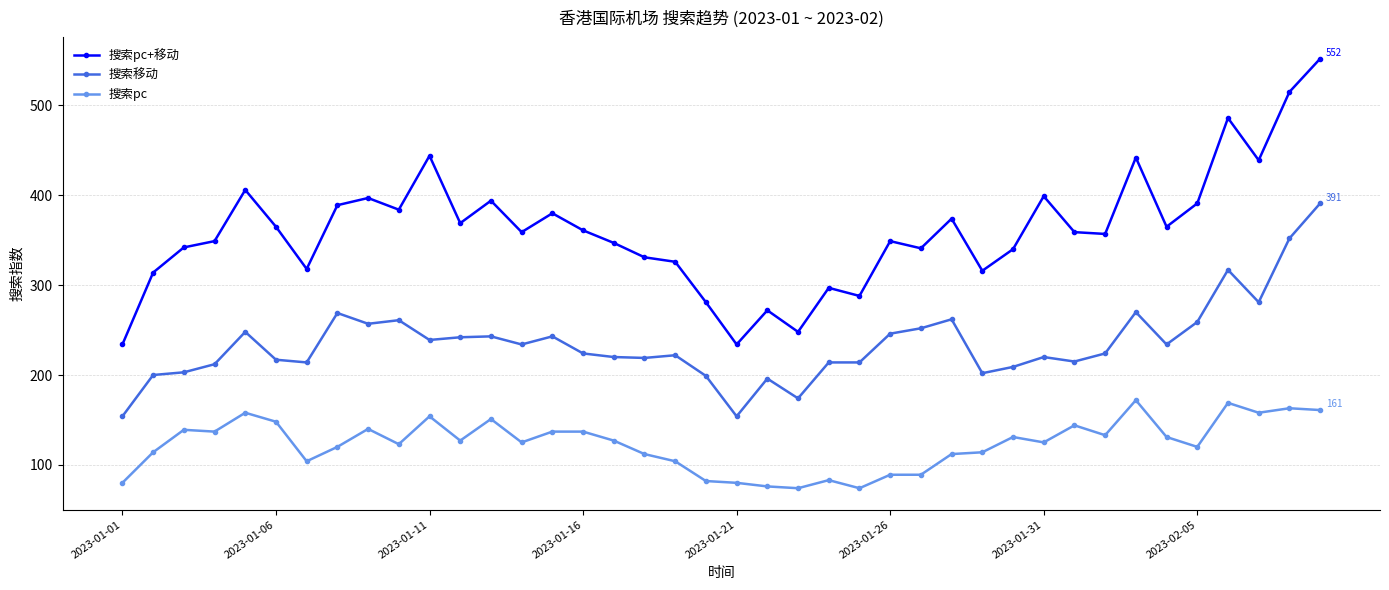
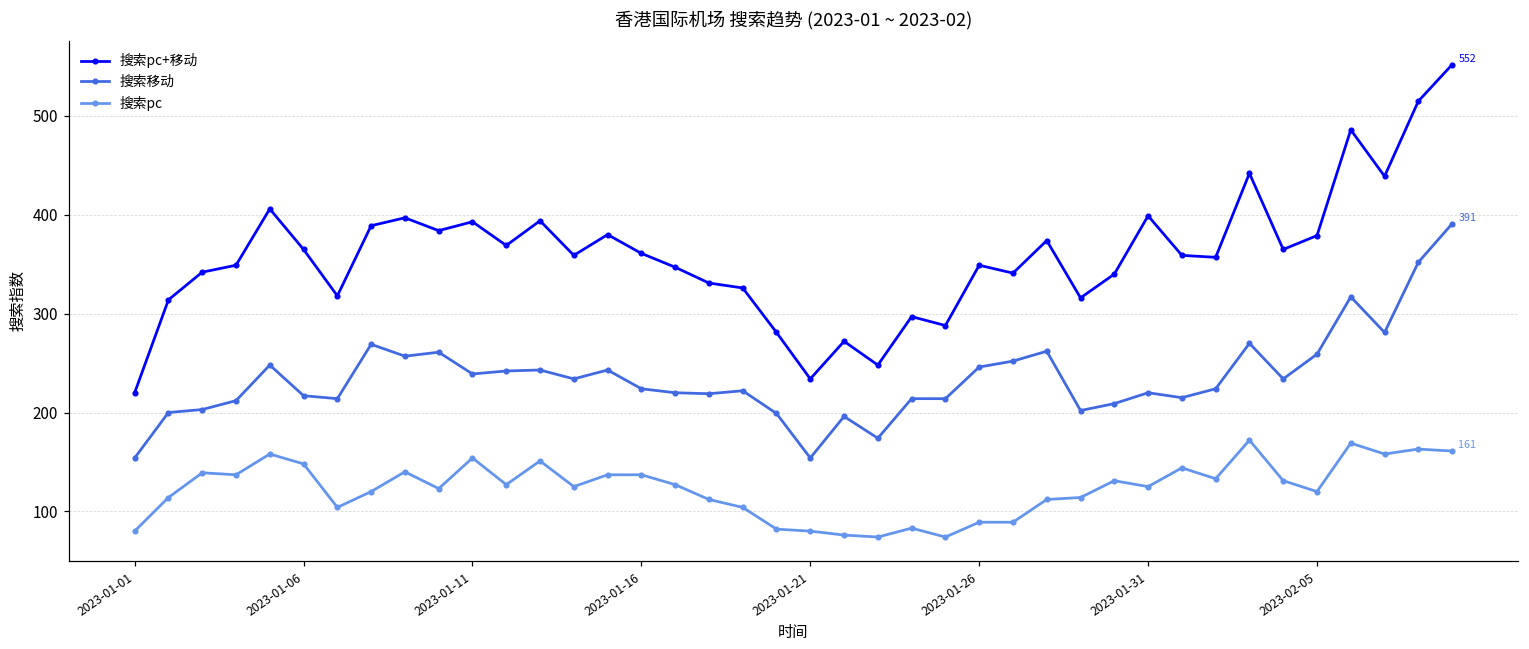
  {
    "搜索pc+移动": {
-     "2023-01-01": 230,
+     "2023-01-01": 220,
      "2023-01-06": 370,
-     "2023-01-11": 440,
+     "2023-01-11": 390,
      "2023-01-16": 360,
      "2023-01-21": 230,
      "2023-01-26": 350,
      "2023-01-31": 400,
-     "2023-02-05": 390
+     "2023-02-05": 380
    }
  }
